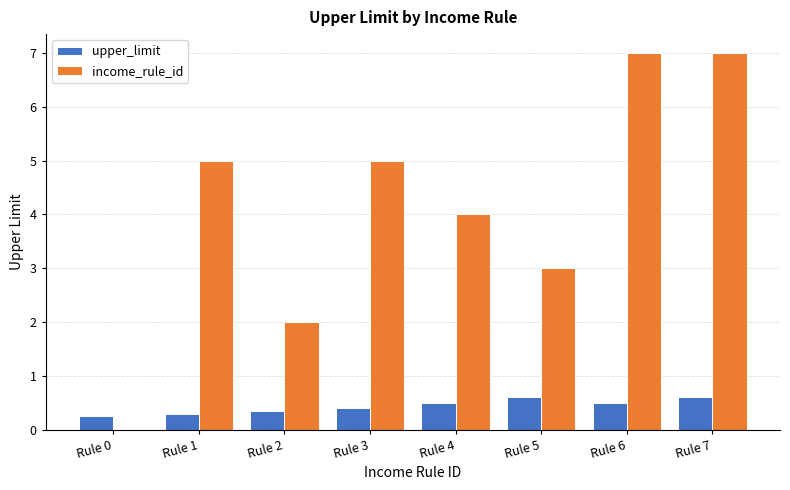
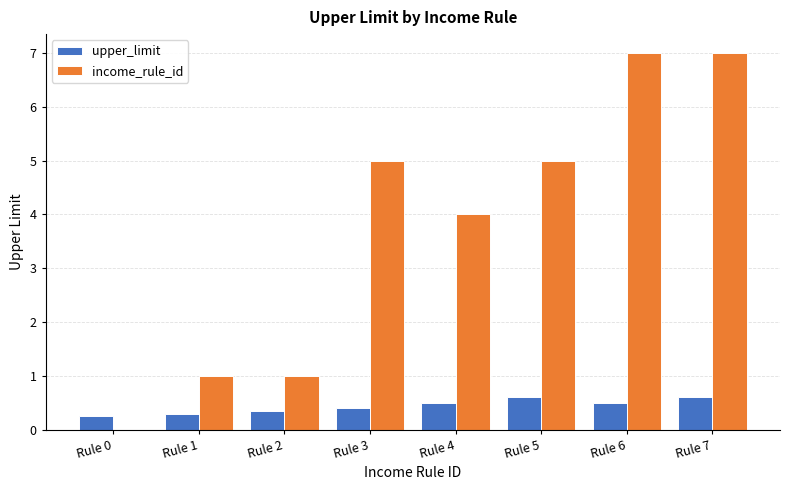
  {
    "upper_limit": {
      "Rule 0": 0.3,
      "Rule 1": 0.3,
      "Rule 2": 0.4,
      "Rule 3": 0.4,
      "Rule 4": 0.5,
      "Rule 5": 0.6,
      "Rule 6": 0.5,
      "Rule 7": 0.6
    },
    "income_rule_id": {
      "Rule 0": 0,
-     "Rule 1": 5,
-     "Rule 2": 2,
+     "Rule 1": 1,
+     "Rule 2": 1,
      "Rule 3": 5,
      "Rule 4": 4,
-     "Rule 5": 3,
+     "Rule 5": 5,
      "Rule 6": 7,
      "Rule 7": 7
    }
  }
